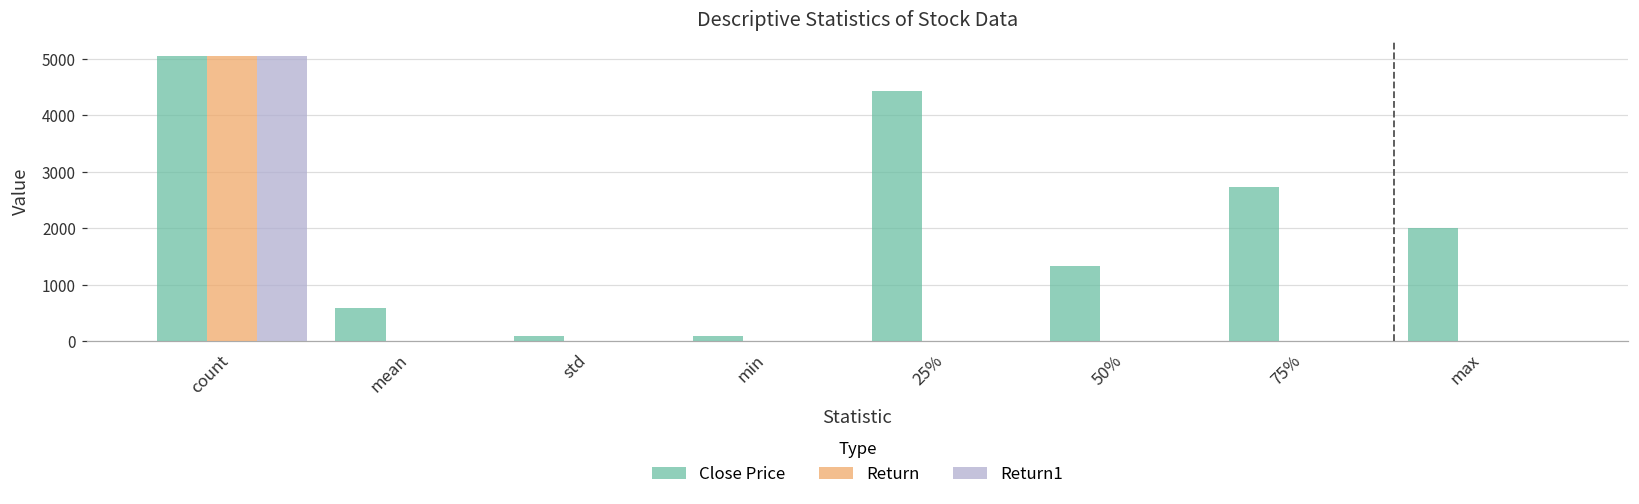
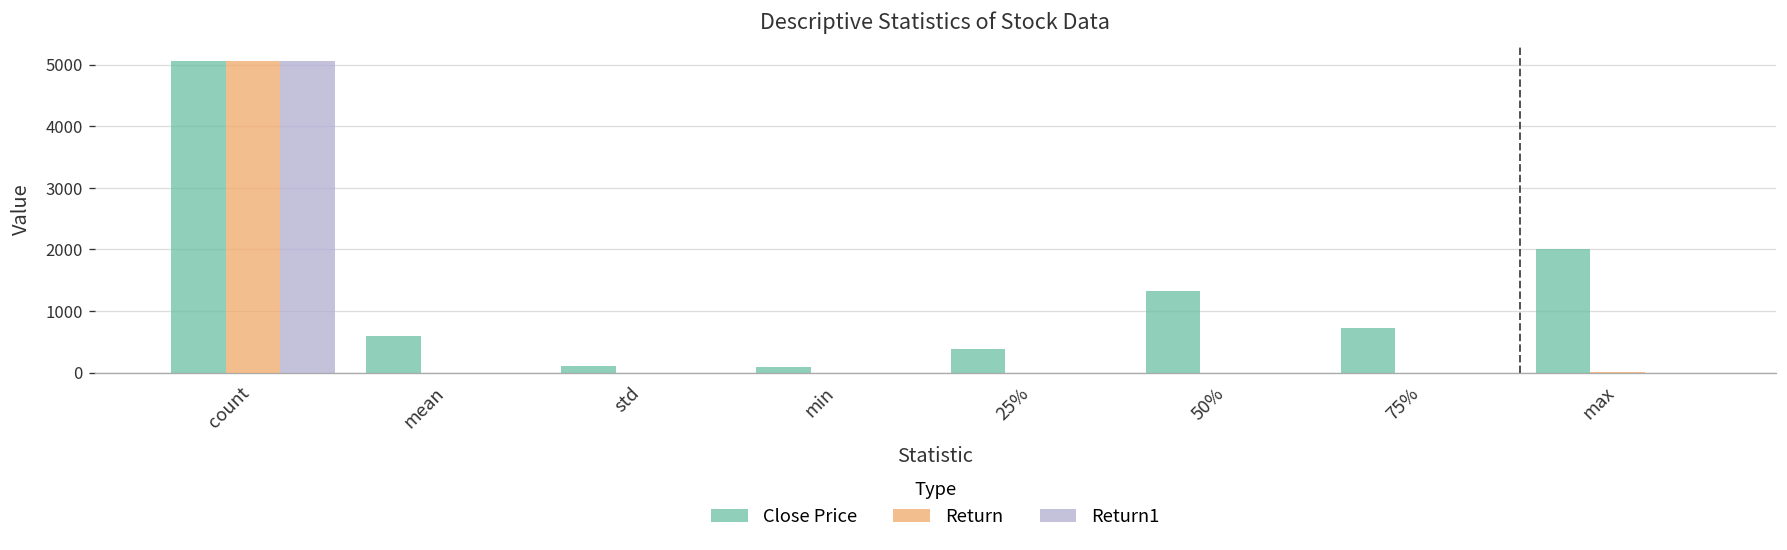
  {
    "Close Price": {
      "count": 5100,
      "mean": 600,
      "std": 100,
      "min": 100,
-     "25%": 4400,
+     "25%": 400,
      "50%": 1300,
-     "75%": 2700,
+     "75%": 700,
      "max": 2000
    },
    "Return": {
      "count": 5100,
      "min": 0
    },
    "Return1": {
      "count": 5100,
      "min": 0,
      "25%": 0
    }
  }
